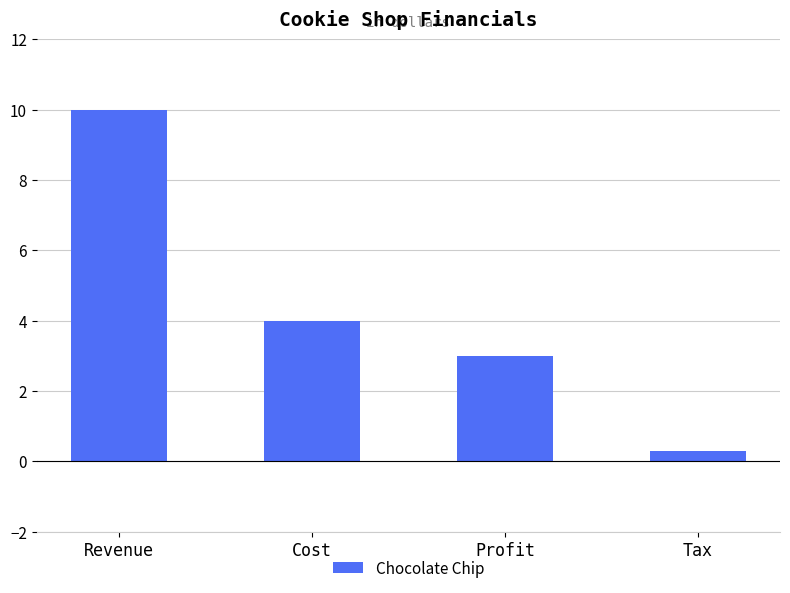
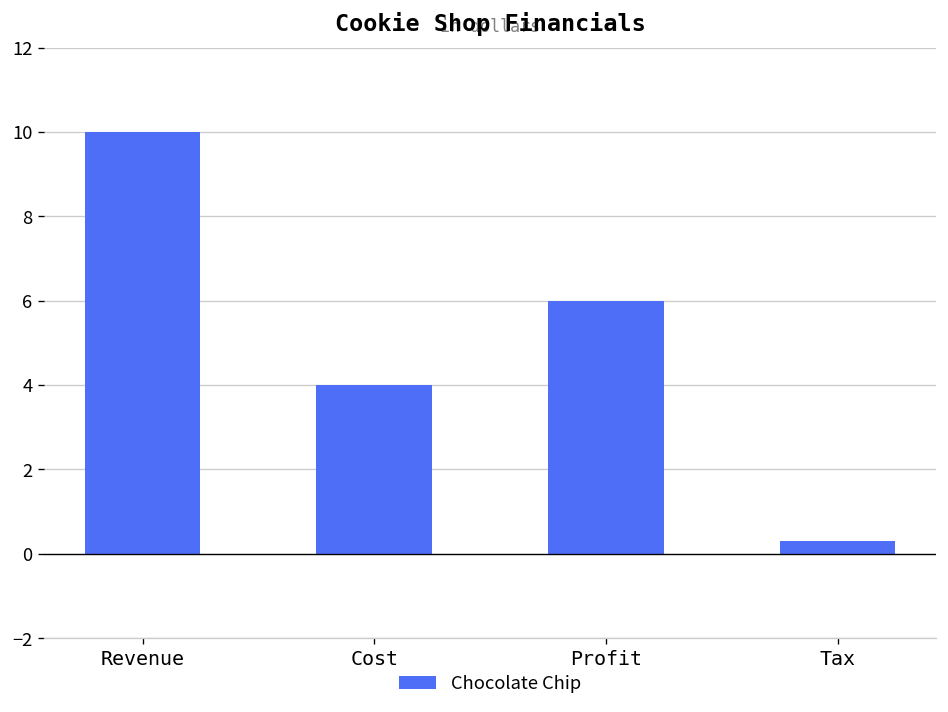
  {
    "Revenue": 10,
    "Cost": 4,
-   "Profit": 3,
+   "Profit": 6,
    "Tax": 0.3
  }
